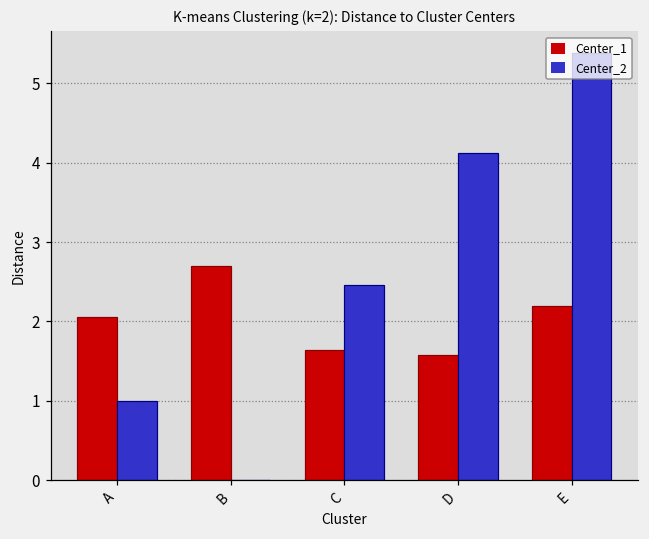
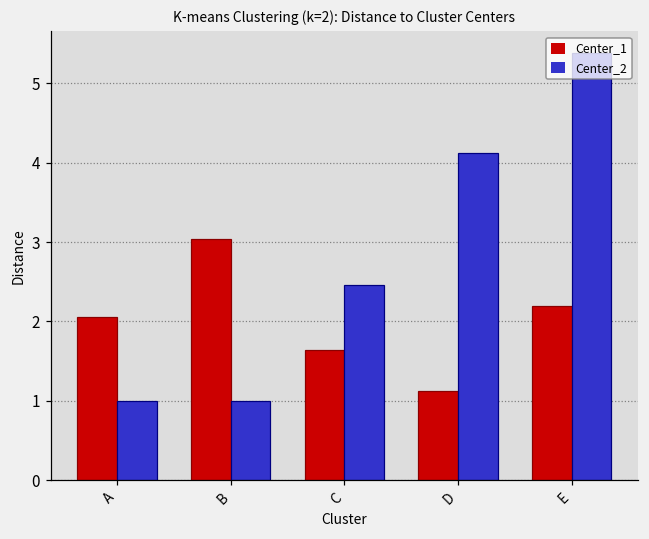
  {
    "Center_1": {
      "A": 2.1,
-     "B": 2.7,
+     "B": 3.0,
      "C": 1.6,
-     "D": 1.6,
+     "D": 1.1,
      "E": 2.2
    },
    "Center_2": {
      "A": 1,
-     "B": 0,
+     "B": 1,
      "C": 2.5,
      "D": 4.1
    }
  }
